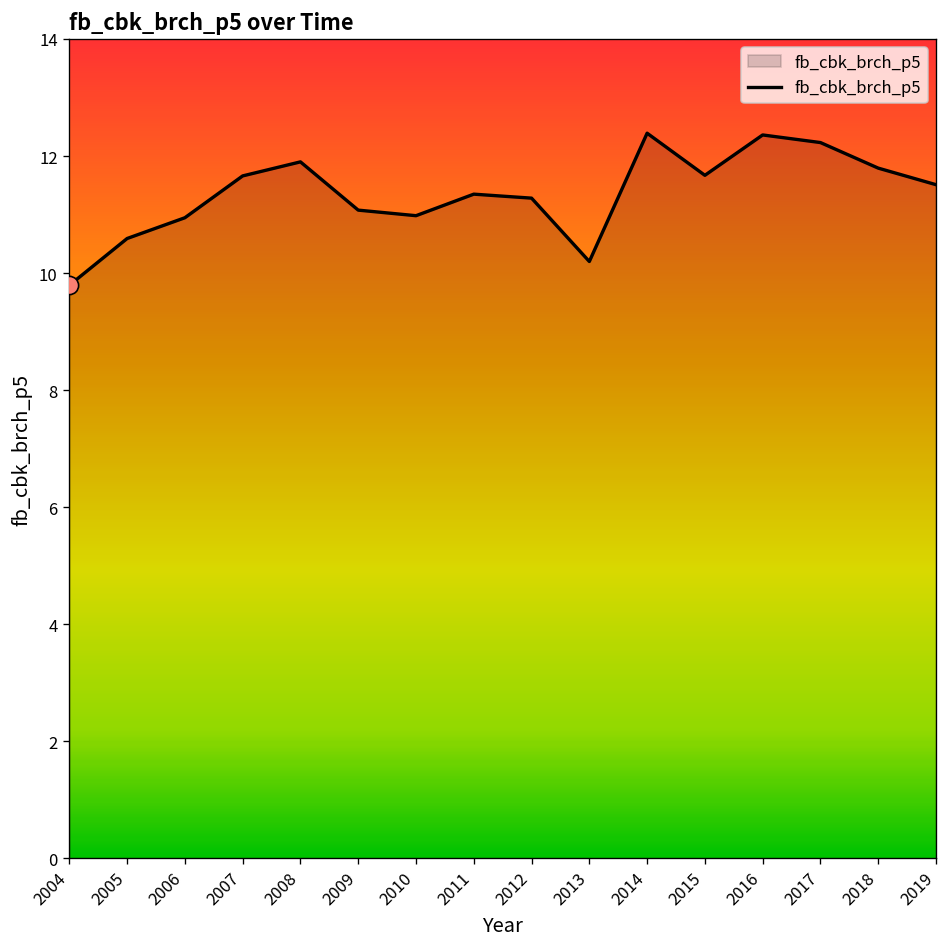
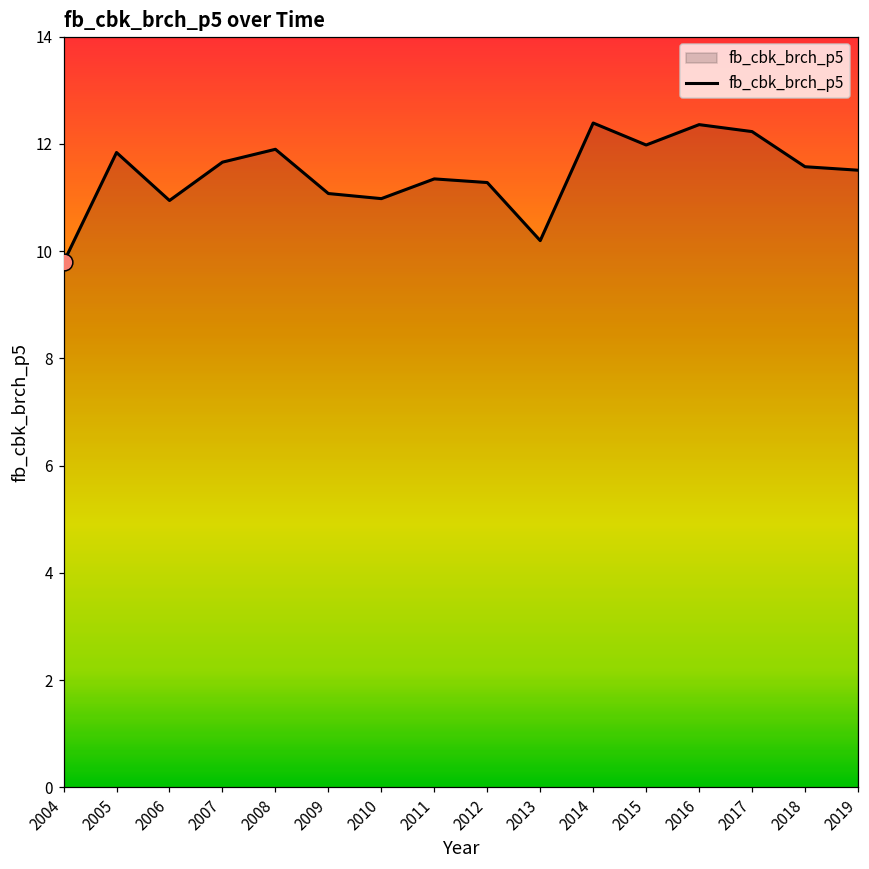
  {
    "fb_cbk_brch_p5": {
-     "2005": 10.6,
+     "2005": 11.8,
      "2006": 10.9,
      "2007": 11.7,
      "2008": 11.9,
      "2009": 11.1,
      "2010": 11.0,
      "2011": 11.3,
      "2012": 11.3,
      "2013": 10.2,
      "2014": 12.4,
-     "2015": 11.7,
+     "2015": 12.0,
      "2016": 12.4,
      "2017": 12.2,
-     "2018": 11.8,
+     "2018": 11.6,
      "2019": 11.5
    }
  }
